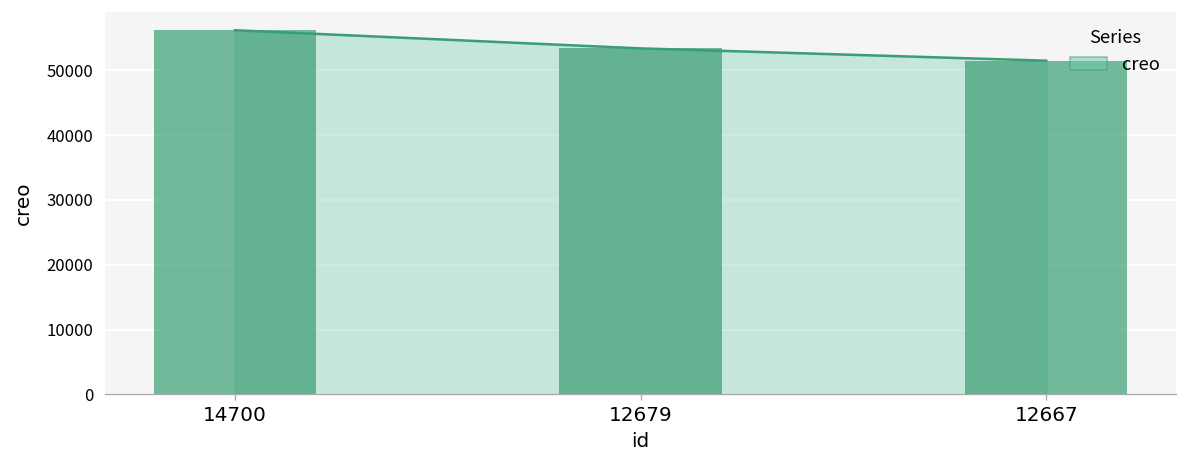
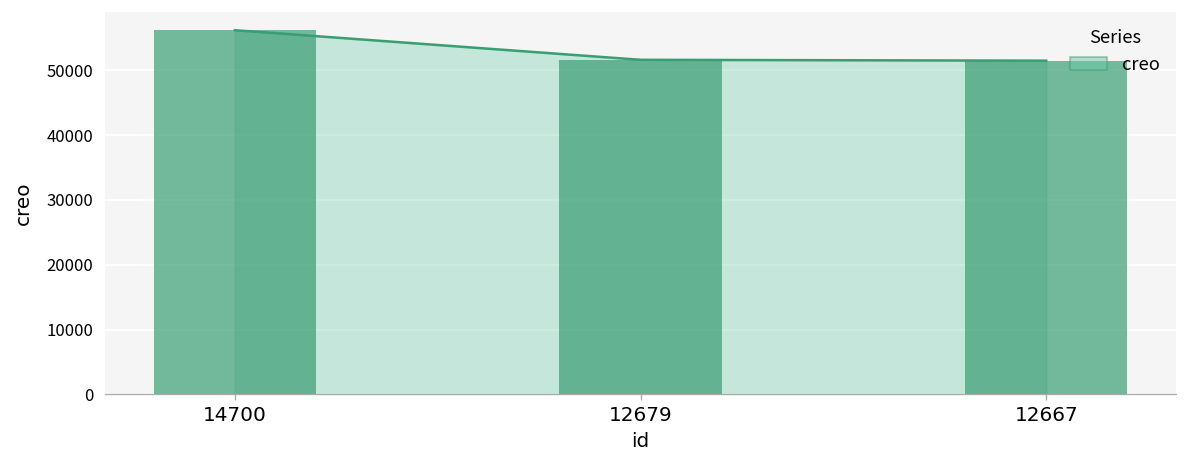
  {
    "14700": 56000,
-   "12679": 53000,
+   "12679": 52000,
    "12667": 51000
  }
